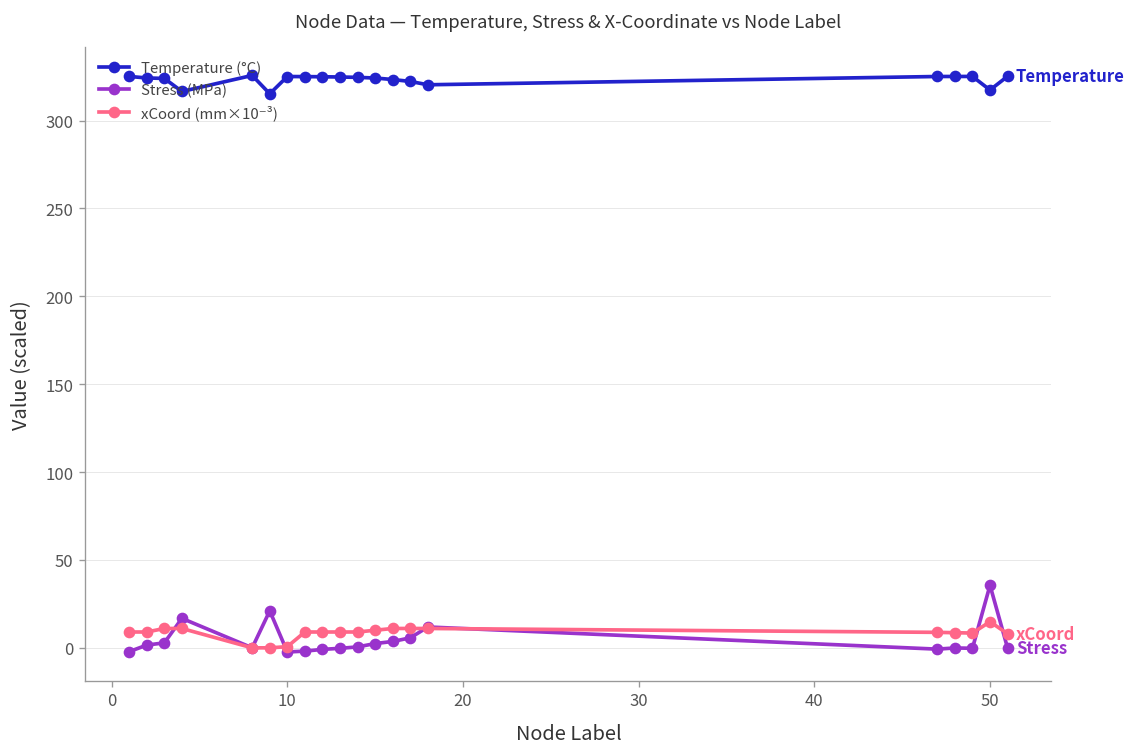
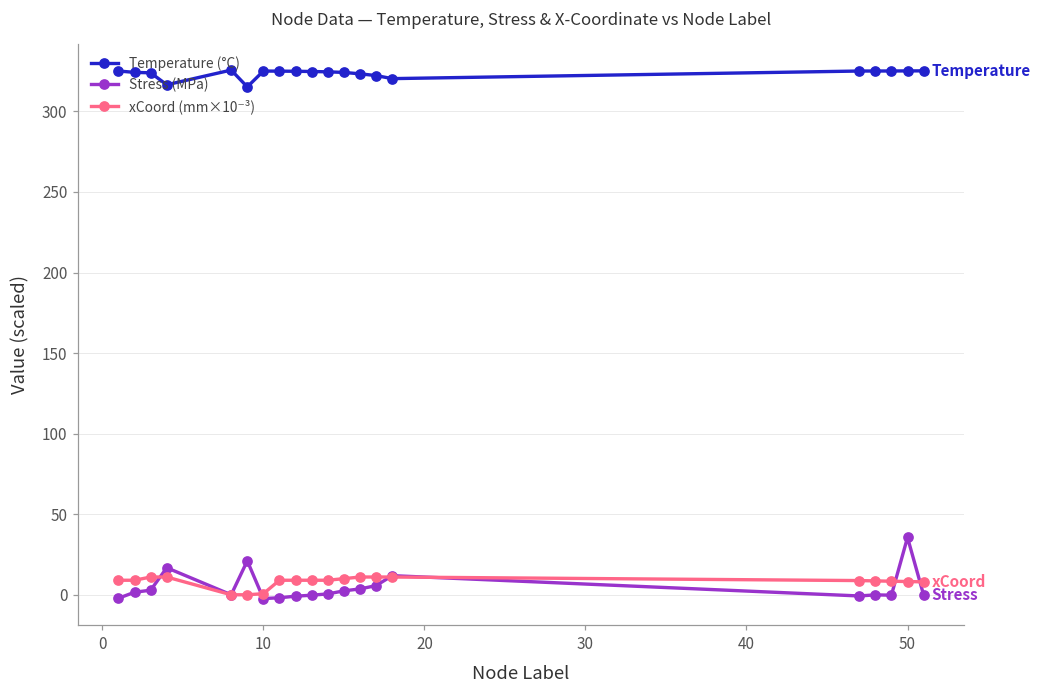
  {
    "Temperature (°C)": {
      "10": 325,
-     "50": 317
+     "50": 325
    },
    "Stress (MPa)": {
      "10": -2,
      "50": 36
    },
    "xCoord (mm×10⁻³)": {
      "10": 1,
-     "50": 15
+     "50": 8
    }
  }
